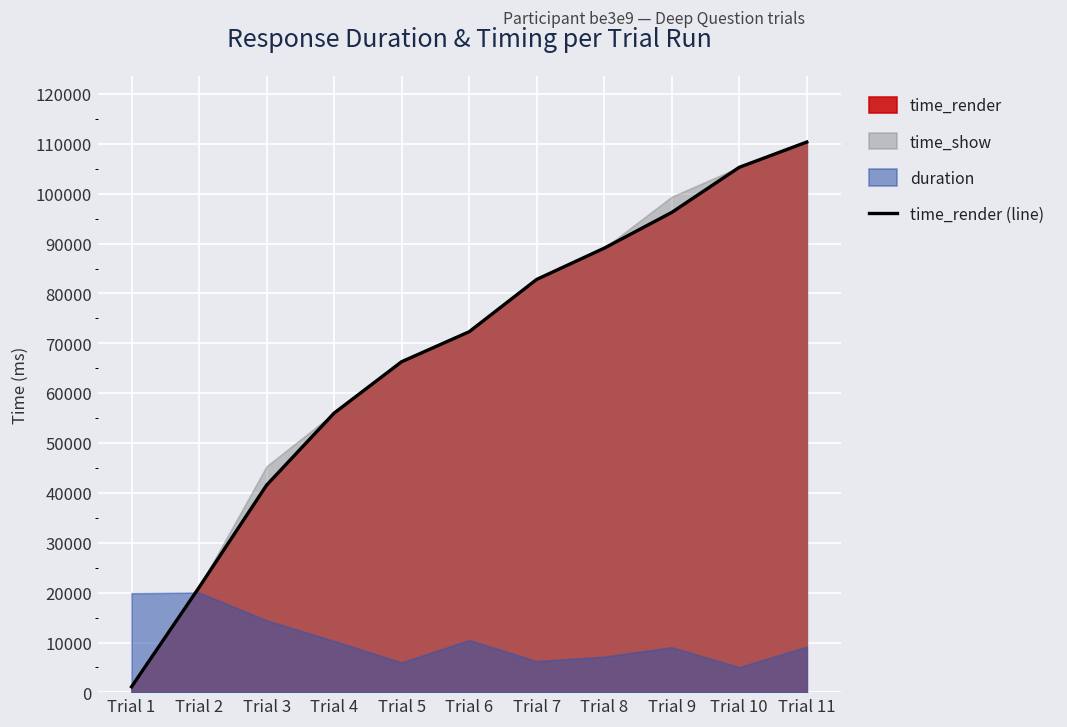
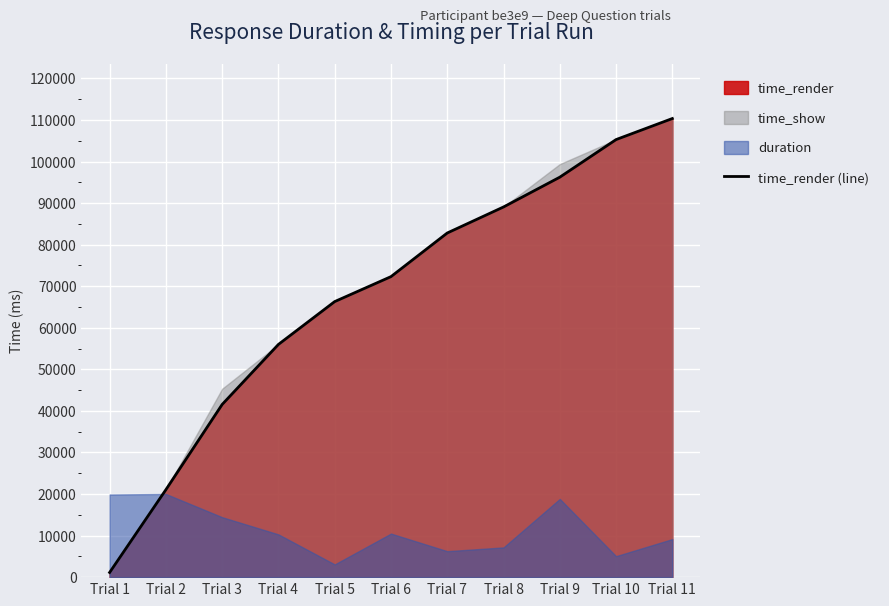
  {
    "time_render": {
      "Trial 3": 42000,
      "Trial 9": 96000
    },
    "time_show": {
      "Trial 3": 45000,
      "Trial 9": 99000
    },
    "duration": {
      "Trial 1": 20000,
      "Trial 2": 20000,
      "Trial 3": 14000,
      "Trial 4": 10000,
-     "Trial 5": 6000,
+     "Trial 5": 3000,
      "Trial 6": 10000,
      "Trial 7": 6000,
      "Trial 8": 7000,
-     "Trial 9": 9000,
+     "Trial 9": 19000,
      "Trial 10": 5000,
      "Trial 11": 9000
    }
  }
